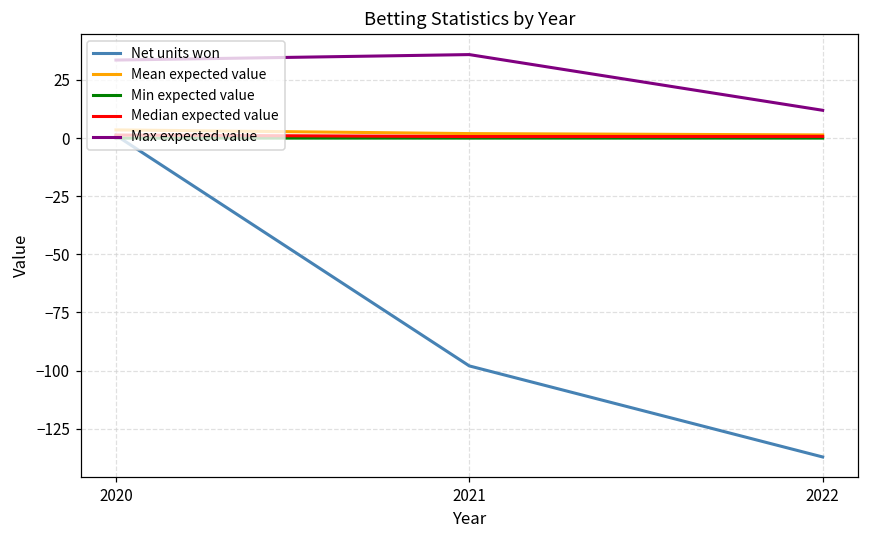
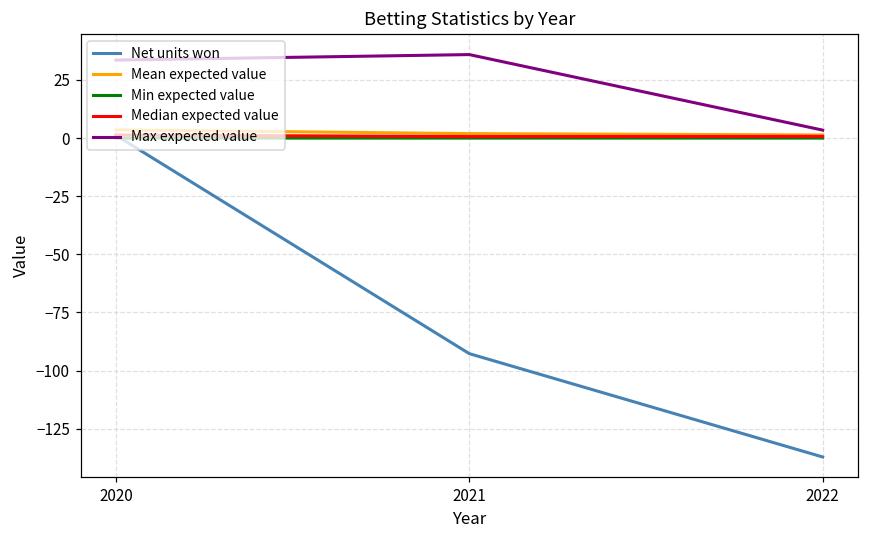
  {
    "Net units won": {
-     "2021": -98,
+     "2021": -93,
      "2022": -137
    },
    "Mean expected value": {
      "2021": 2
    },
    "Max expected value": {
      "2021": 36,
-     "2022": 12
+     "2022": 3
    }
  }
